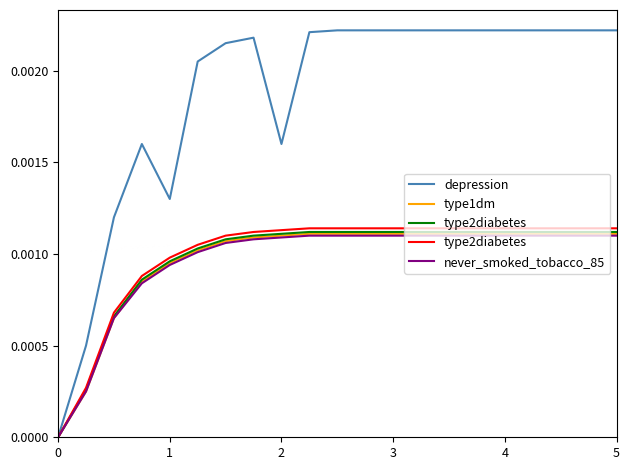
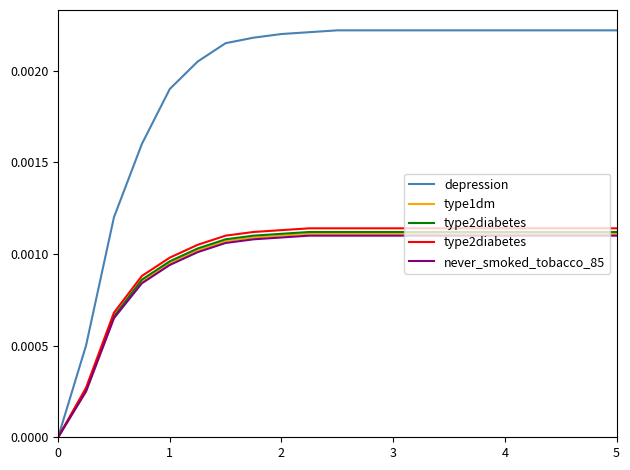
  {
    "depression": {
-     "1": 0.0013,
-     "2": 0.0016,
+     "1": 0.0019,
+     "2": 0.0022,
      "3": 0.00222,
      "4": 0.00222,
      "5": 0.00222
    }
  }
